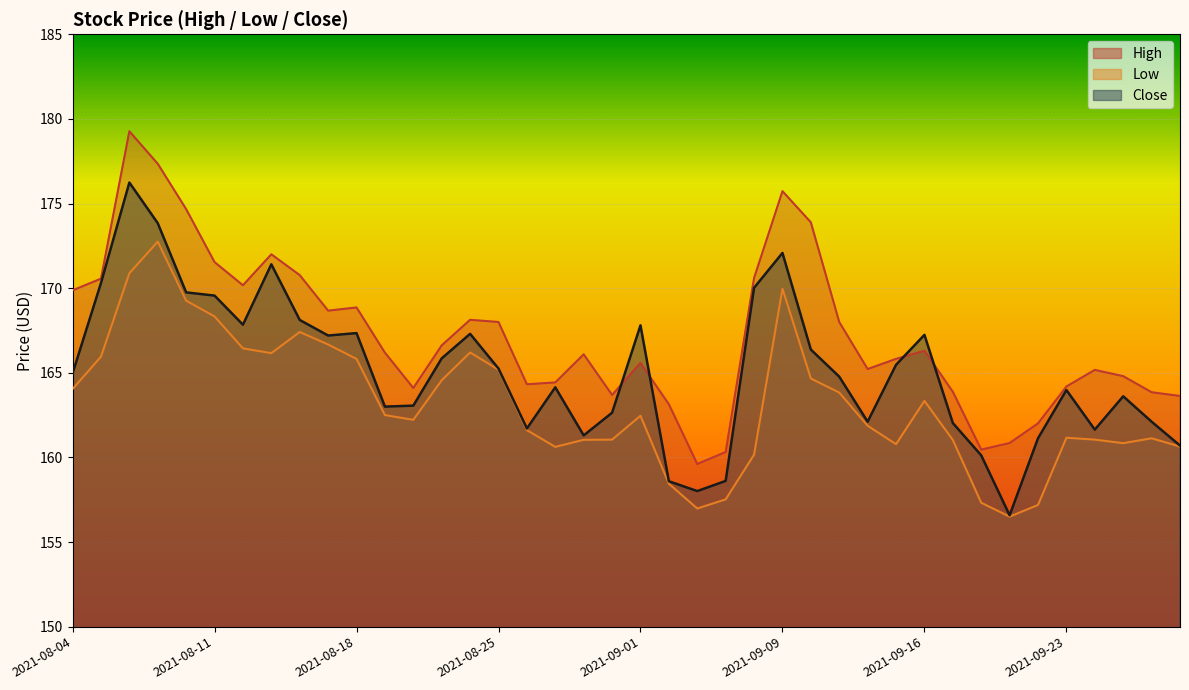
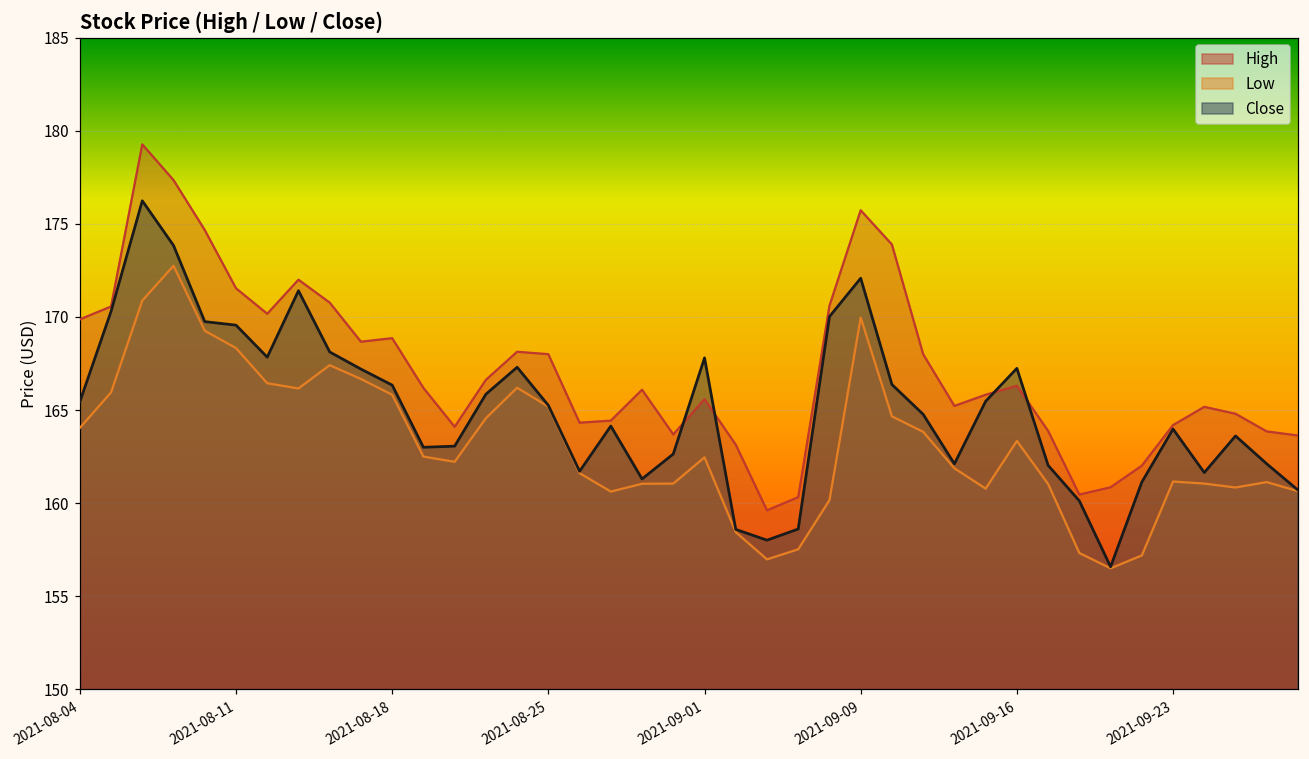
  {
    "Close": {
-     "2021-08-04": 165.0,
+     "2021-08-04": 165.4,
      "2021-08-11": 169.6,
-     "2021-08-18": 167.3,
+     "2021-08-18": 166.3,
      "2021-09-01": 167.8,
      "2021-09-09": 172.1,
      "2021-09-16": 167.2,
      "2021-09-23": 164.0
    }
  }
